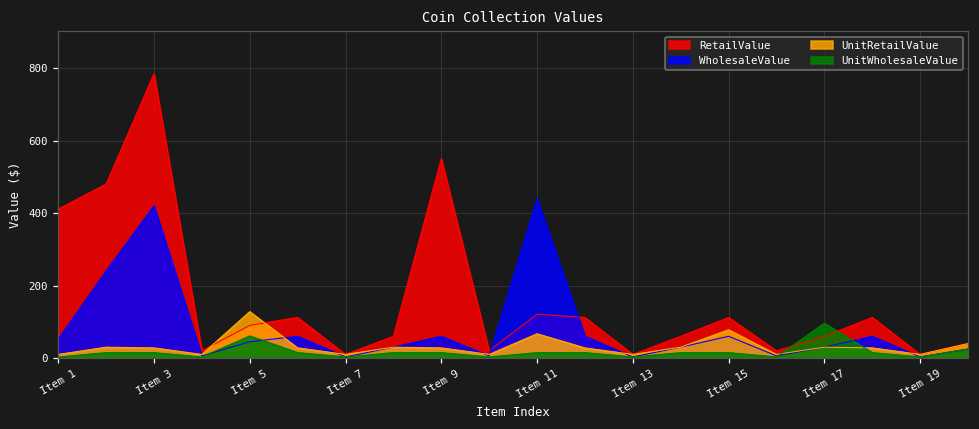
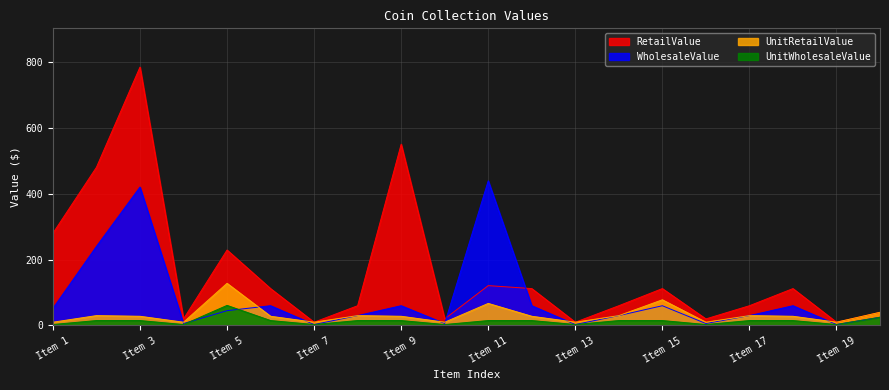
  {
    "RetailValue": {
-     "Item 1": 410,
+     "Item 1": 280,
      "Item 3": 780,
-     "Item 5": 90,
+     "Item 5": 230,
      "Item 9": 550,
      "Item 11": 120,
      "Item 15": 110,
      "Item 17": 60
    },
    "WholesaleValue": {
      "Item 1": 50,
      "Item 3": 420,
      "Item 5": 50,
      "Item 9": 60,
      "Item 11": 440,
      "Item 15": 60
    },
    "UnitRetailValue": {
      "Item 3": 30,
      "Item 5": 130,
      "Item 9": 30,
      "Item 11": 70,
      "Item 15": 80
    },
    "UnitWholesaleValue": {
      "Item 3": 20,
      "Item 5": 60,
      "Item 9": 20,
      "Item 11": 20,
      "Item 15": 20,
-     "Item 17": 100
+     "Item 17": 20
    }
  }
